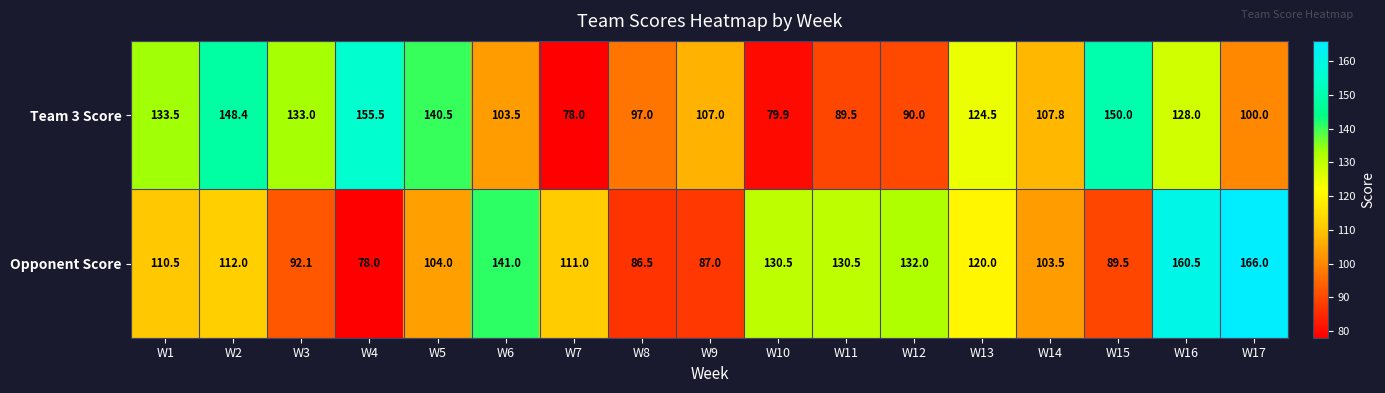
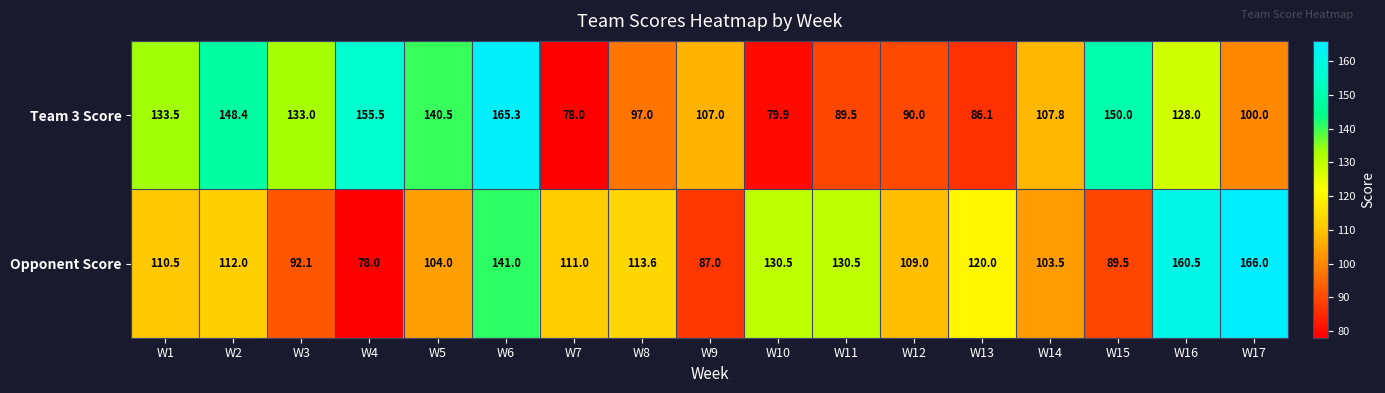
  {
    "Team 3 Score": {
      "W1": 133.5,
      "W2": 148.4,
      "W3": 133.0,
      "W4": 155.5,
      "W5": 140.5,
-     "W6": 103.5,
+     "W6": 165.3,
      "W7": 78.0,
      "W8": 97.0,
      "W9": 107.0,
      "W10": 79.9,
      "W11": 89.5,
      "W12": 90.0,
-     "W13": 124.5,
+     "W13": 86.1,
      "W14": 107.8,
      "W15": 150.0,
      "W16": 128.0,
      "W17": 100.0
    },
    "Opponent Score": {
      "W1": 110.5,
      "W2": 112.0,
      "W3": 92.1,
      "W4": 78.0,
      "W5": 104.0,
      "W6": 141.0,
      "W7": 111.0,
-     "W8": 86.5,
+     "W8": 113.6,
      "W9": 87.0,
      "W10": 130.5,
      "W11": 130.5,
-     "W12": 132.0,
+     "W12": 109.0,
      "W13": 120.0,
      "W14": 103.5,
      "W15": 89.5,
      "W16": 160.5,
      "W17": 166.0
    }
  }
